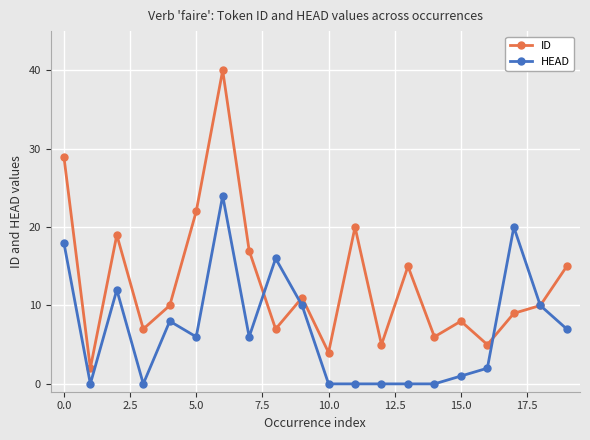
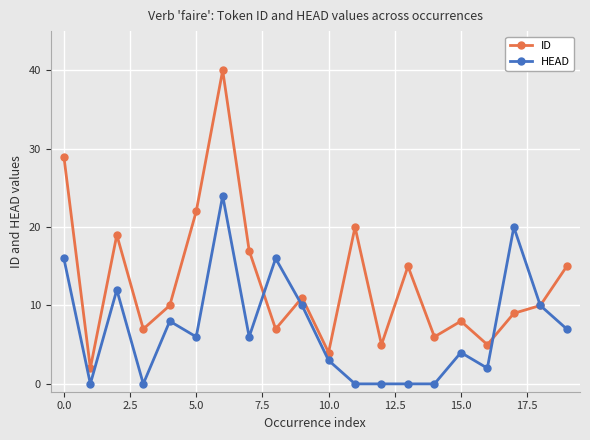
  {
    "ID": {
      "0.0": 29,
      "5.0": 22,
      "10.0": 4,
      "15.0": 8
    },
    "HEAD": {
-     "0.0": 18,
+     "0.0": 16,
      "5.0": 6,
-     "10.0": 0,
-     "15.0": 1
+     "10.0": 3,
+     "15.0": 4
    }
  }
